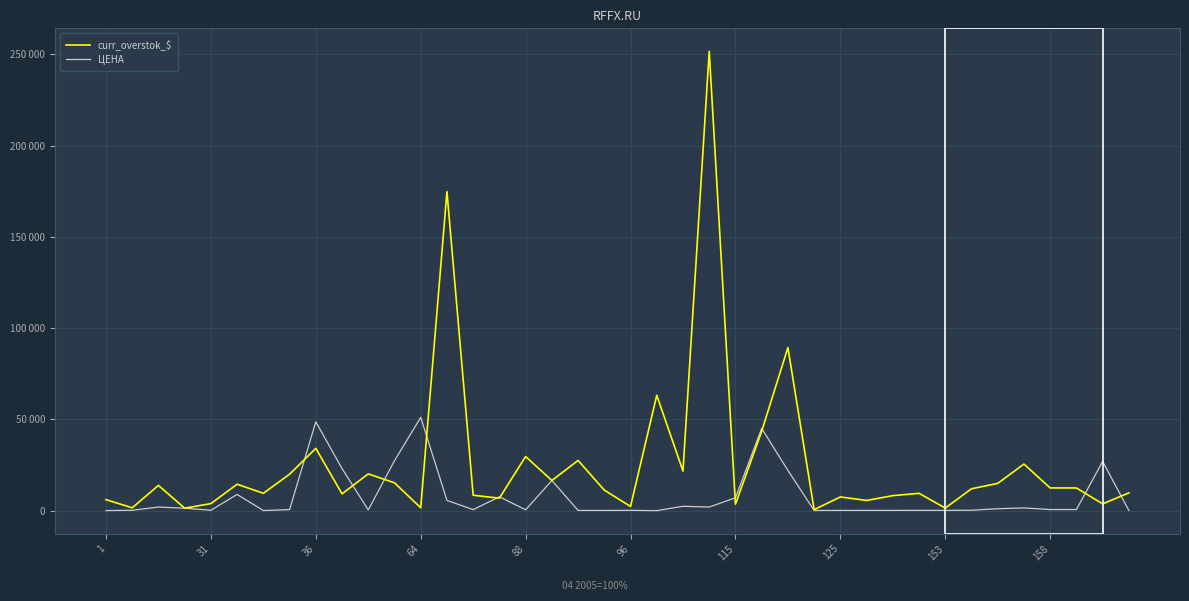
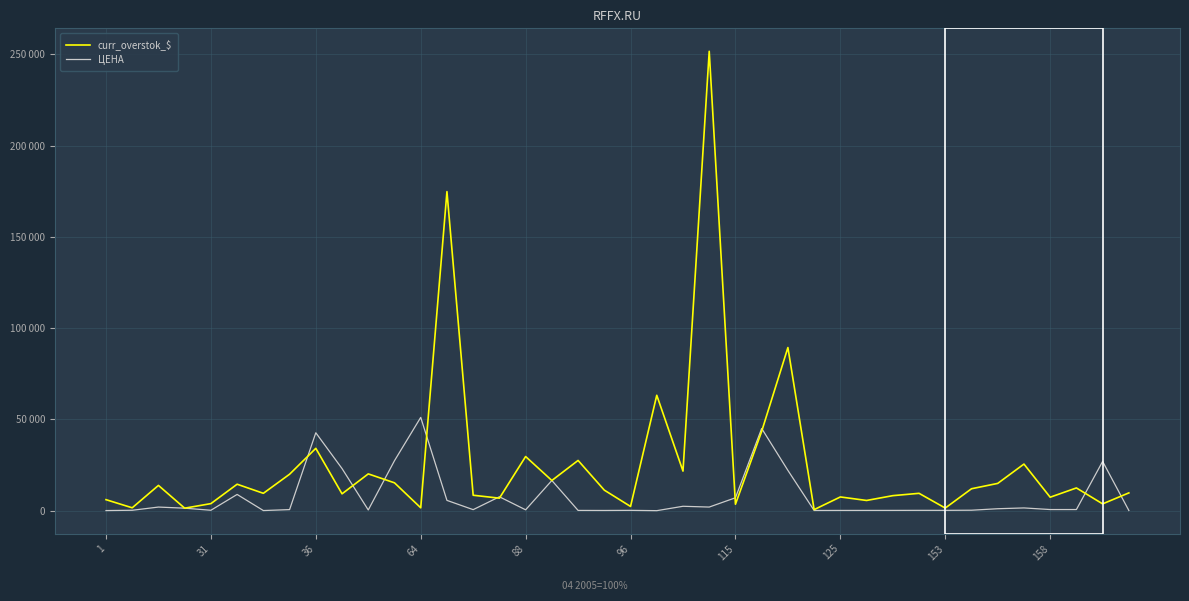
  {
    "curr_overstok_$": {
      "36": 34000,
      "64": 2000,
      "88": 30000,
      "96": 2000,
      "115": 4000,
      "125": 8000,
-     "158": 12000
+     "158": 7000
    },
    "ЦЕНА": {
-     "36": 49000,
+     "36": 43000,
      "64": 51000,
      "88": 0,
      "96": 0,
      "115": 7000,
      "125": 0,
      "158": 1000
    }
  }
